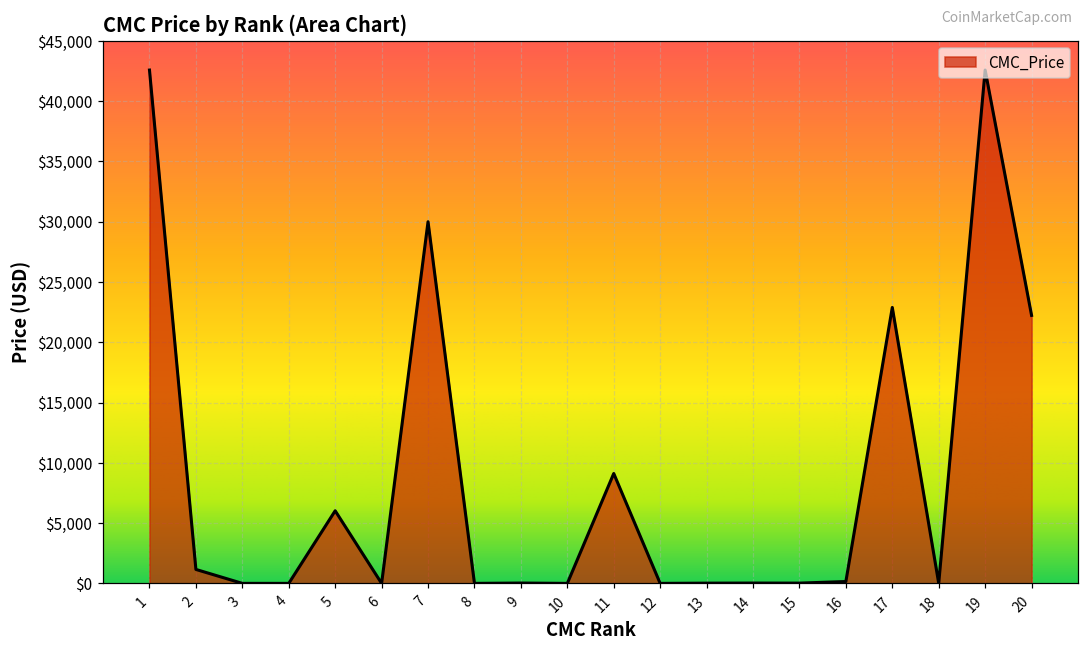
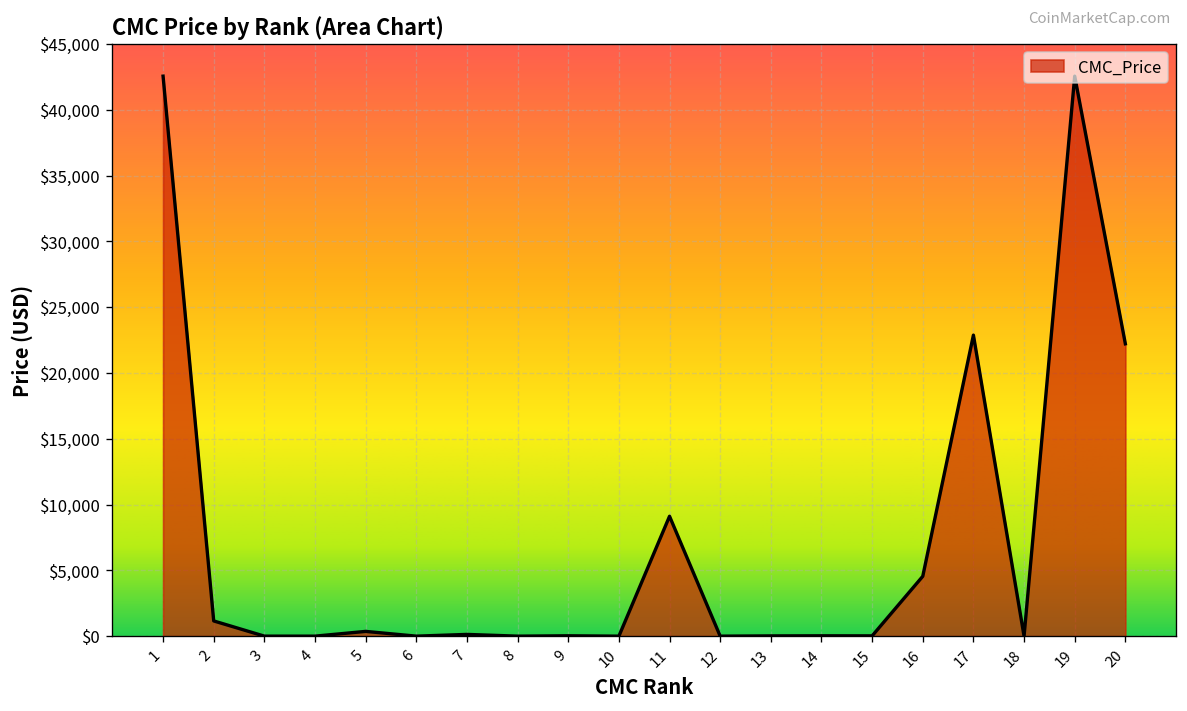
  {
    "1": "$42,600",
    "2": "$1,200",
    "3": "$0",
    "4": "$0",
-   "5": "$6,000",
+   "5": "$400",
    "6": "$0",
-   "7": "$30,000",
+   "7": "$100",
    "8": "$0",
    "9": "$0",
    "10": "$0",
    "11": "$9,100",
    "12": "$0",
    "13": "$0",
    "14": "$0",
    "15": "$0",
-   "16": "$200",
+   "16": "$4,600",
    "17": "$22,900",
    "18": "$0",
    "20": "$22,200"
  }
